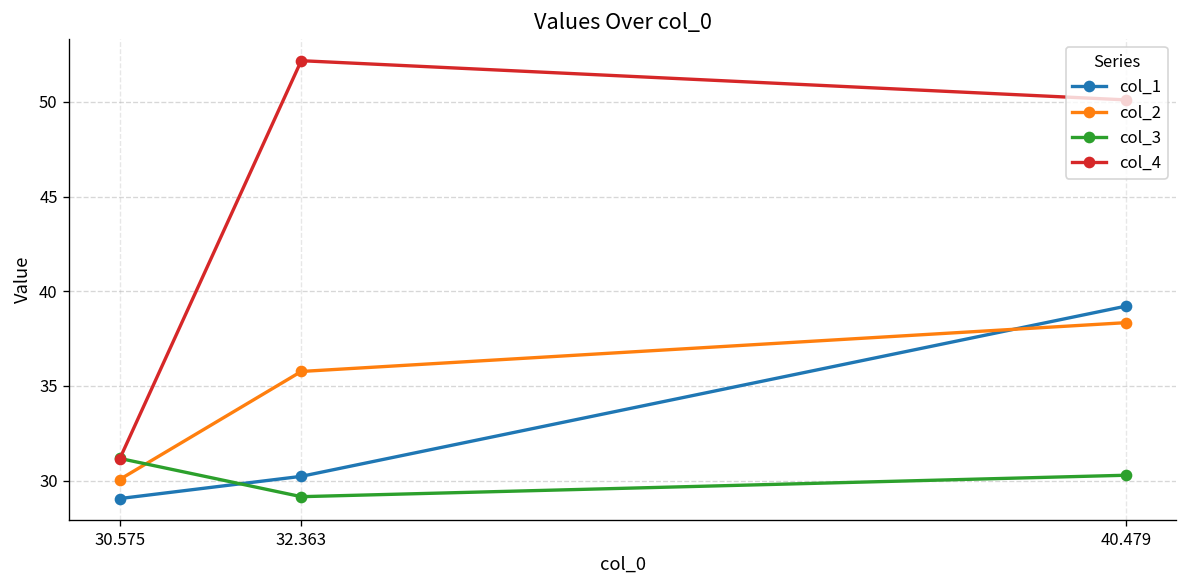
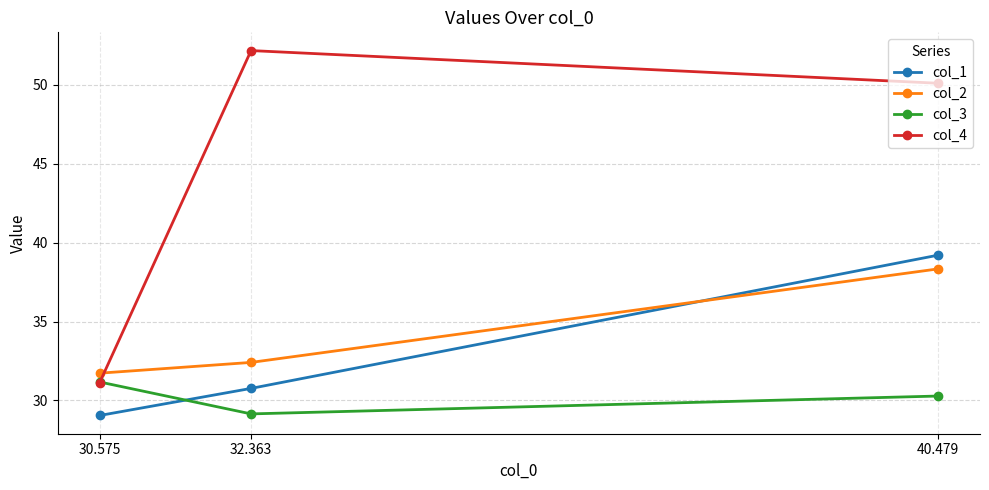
  {
    "col_1": {
      "30.575": 29.0,
-     "32.363": 30.2,
+     "32.363": 30.8,
      "40.479": 39.2
    },
    "col_2": {
-     "30.575": 30.1,
-     "32.363": 35.8,
+     "30.575": 31.7,
+     "32.363": 32.4,
      "40.479": 38.3
    },
    "col_3": {
      "32.363": 29.1,
      "40.479": 30.3
    },
    "col_4": {
      "32.363": 52.2
    }
  }
